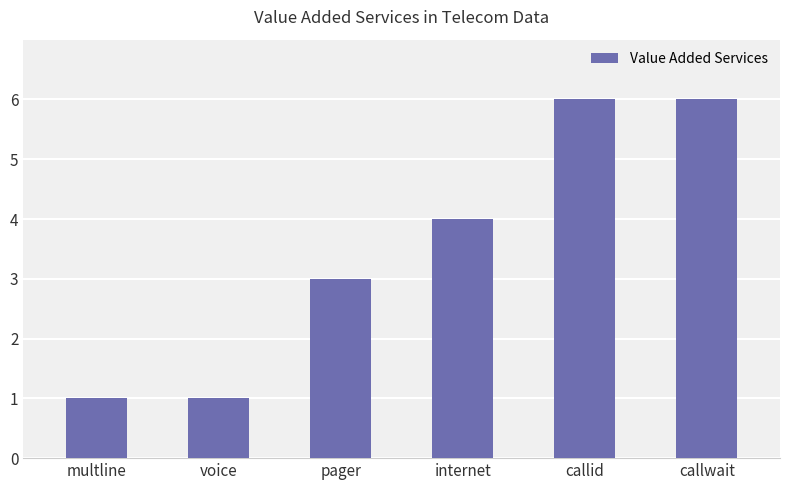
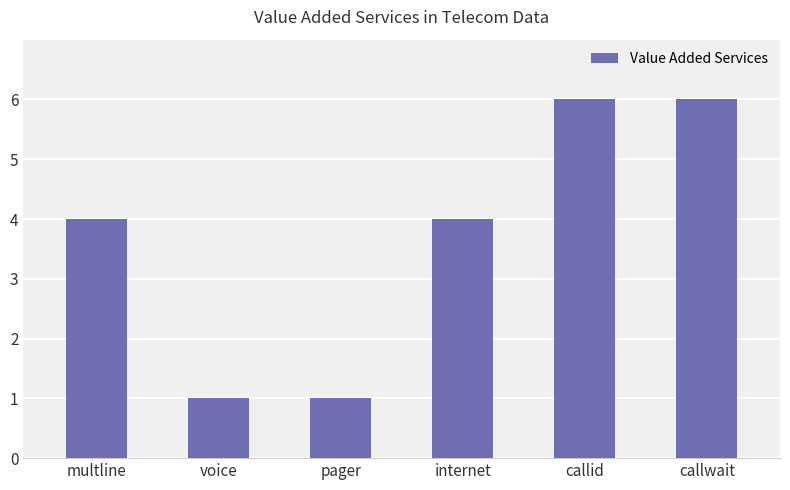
  {
-   "multline": 1,
+   "multline": 4,
    "voice": 1,
-   "pager": 3,
+   "pager": 1,
    "internet": 4,
    "callid": 6,
    "callwait": 6
  }
